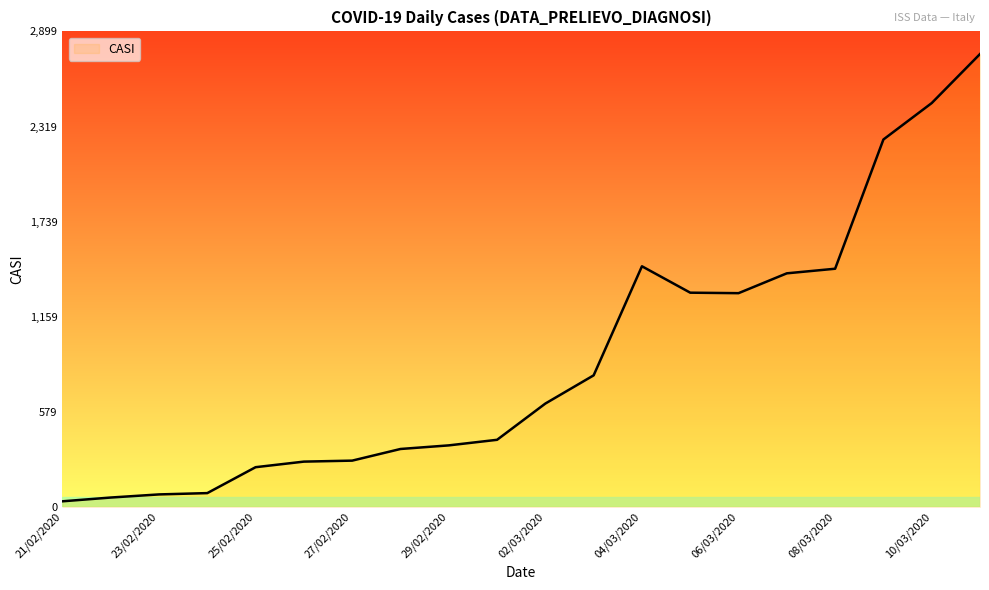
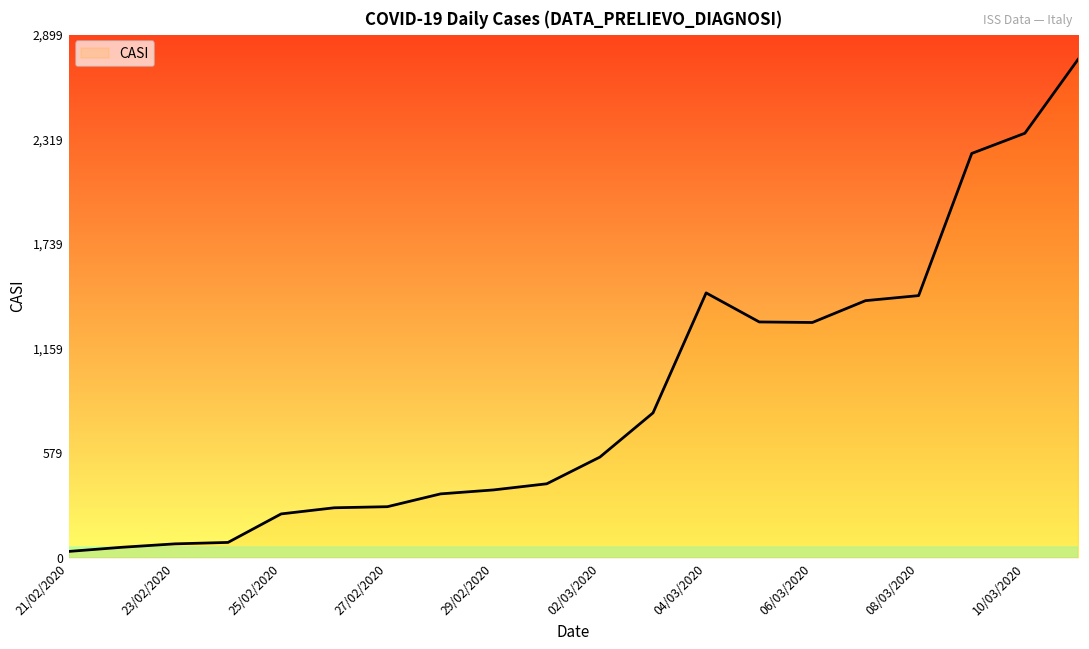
  {
    "23/02/2020": "80",
    "25/02/2020": "240",
    "27/02/2020": "280",
    "29/02/2020": "380",
-   "02/03/2020": "630",
+   "02/03/2020": "560",
    "04/03/2020": "1,470",
    "06/03/2020": "1,300",
    "08/03/2020": "1,450",
-   "10/03/2020": "2,460"
+   "10/03/2020": "2,350"
  }
